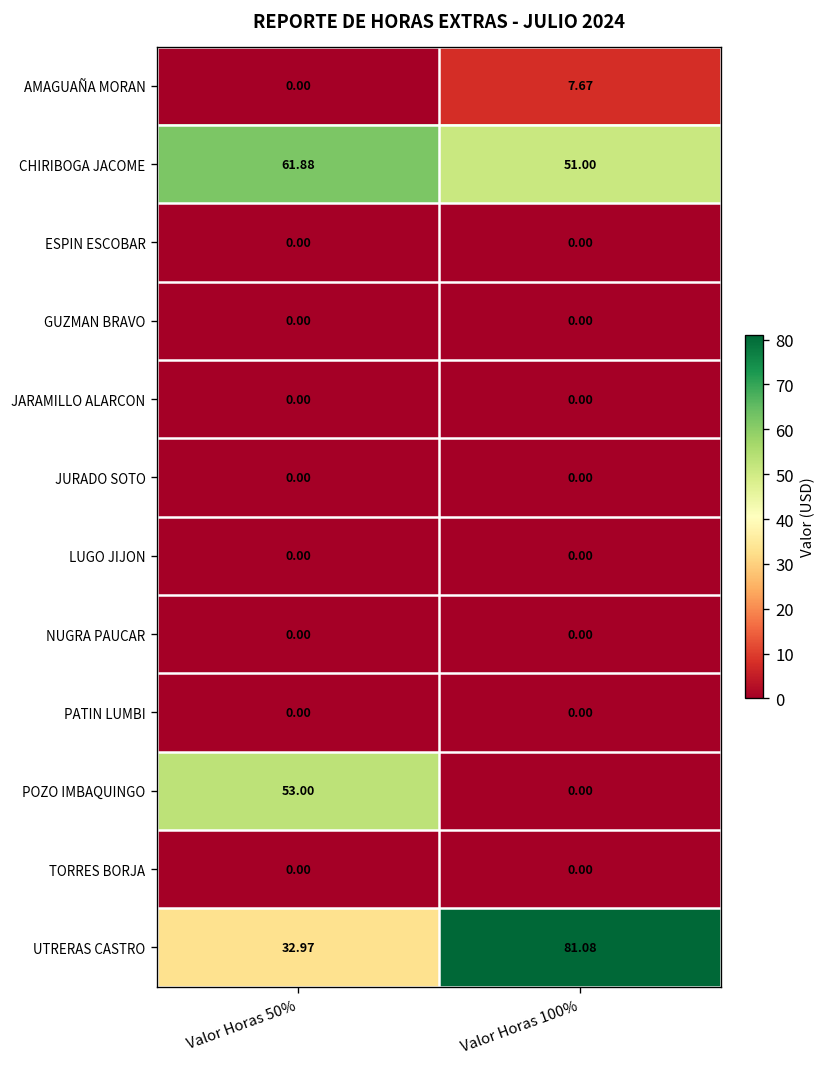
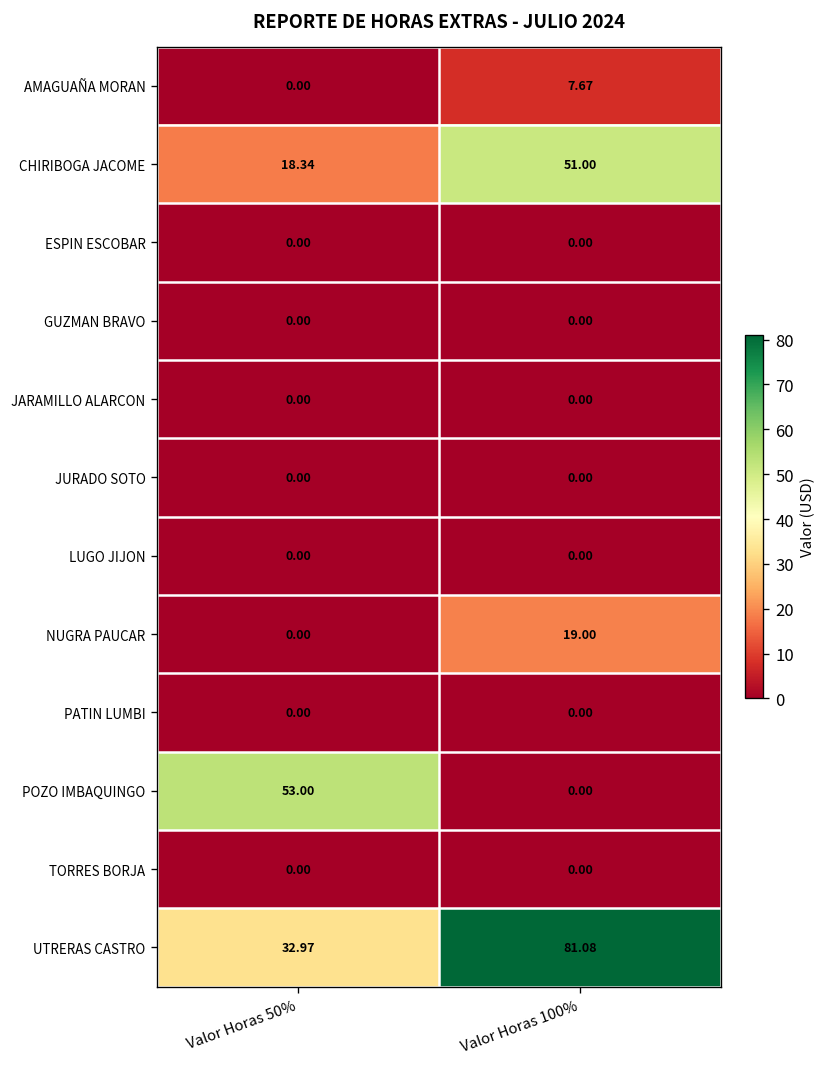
  {
    "AMAGUAÑA MORAN": {
      "Valor Horas 50%": 0.00,
      "Valor Horas 100%": 7.67
    },
    "CHIRIBOGA JACOME": {
-     "Valor Horas 50%": 61.88,
+     "Valor Horas 50%": 18.34,
      "Valor Horas 100%": 51.00
    },
    "ESPIN ESCOBAR": {
      "Valor Horas 50%": 0.00,
      "Valor Horas 100%": 0.00
    },
    "GUZMAN BRAVO": {
      "Valor Horas 50%": 0.00,
      "Valor Horas 100%": 0.00
    },
    "JARAMILLO ALARCON": {
      "Valor Horas 50%": 0.00,
      "Valor Horas 100%": 0.00
    },
    "JURADO SOTO": {
      "Valor Horas 50%": 0.00,
      "Valor Horas 100%": 0.00
    },
    "LUGO JIJON": {
      "Valor Horas 50%": 0.00,
      "Valor Horas 100%": 0.00
    },
    "NUGRA PAUCAR": {
      "Valor Horas 50%": 0.00,
-     "Valor Horas 100%": 0.00
+     "Valor Horas 100%": 19.00
    },
    "PATIN LUMBI": {
      "Valor Horas 50%": 0.00,
      "Valor Horas 100%": 0.00
    },
    "POZO IMBAQUINGO": {
      "Valor Horas 50%": 53.00,
      "Valor Horas 100%": 0.00
    },
    "TORRES BORJA": {
      "Valor Horas 50%": 0.00,
      "Valor Horas 100%": 0.00
    },
    "UTRERAS CASTRO": {
      "Valor Horas 50%": 32.97,
      "Valor Horas 100%": 81.08
    }
  }
